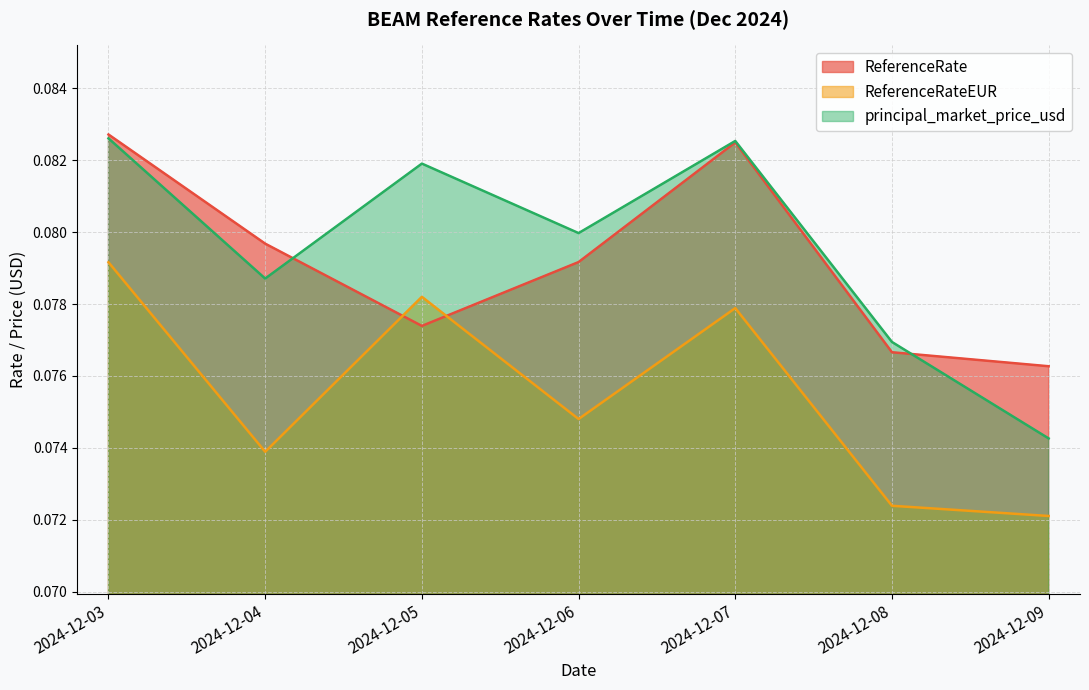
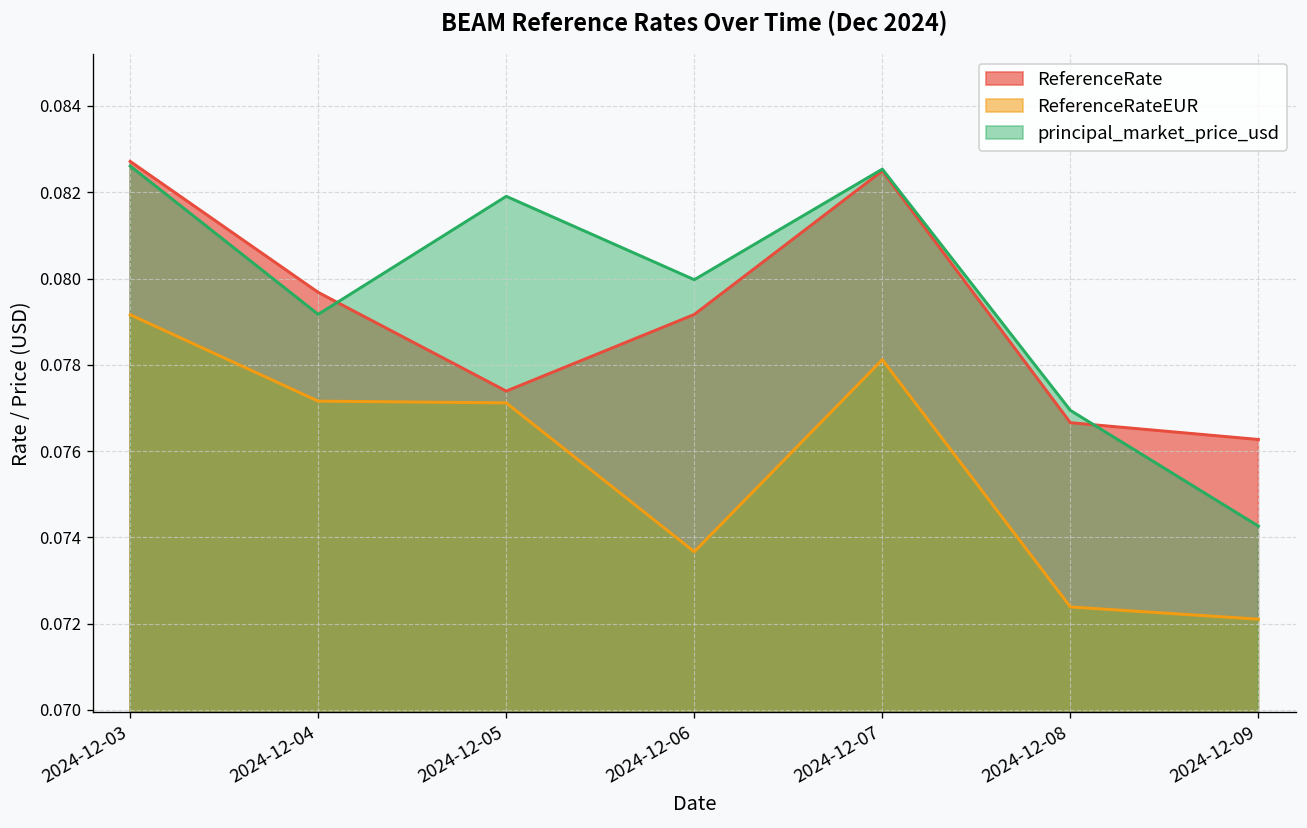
  {
    "ReferenceRate": {
      "2024-12-03": 0.0827,
      "2024-12-04": 0.0797,
      "2024-12-05": 0.0774,
      "2024-12-06": 0.0792,
      "2024-12-08": 0.0767,
      "2024-12-09": 0.0763
    },
    "ReferenceRateEUR": {
      "2024-12-03": 0.0792,
-     "2024-12-04": 0.0739,
-     "2024-12-05": 0.0782,
-     "2024-12-06": 0.0748,
-     "2024-12-07": 0.0779,
+     "2024-12-04": 0.0772,
+     "2024-12-05": 0.0771,
+     "2024-12-06": 0.0737,
+     "2024-12-07": 0.0781,
      "2024-12-08": 0.0724,
      "2024-12-09": 0.0721
    },
    "principal_market_price_usd": {
      "2024-12-03": 0.0826,
-     "2024-12-04": 0.0787,
+     "2024-12-04": 0.0792,
      "2024-12-05": 0.0819,
      "2024-12-06": 0.0800,
      "2024-12-08": 0.0769,
      "2024-12-09": 0.0743
    }
  }
